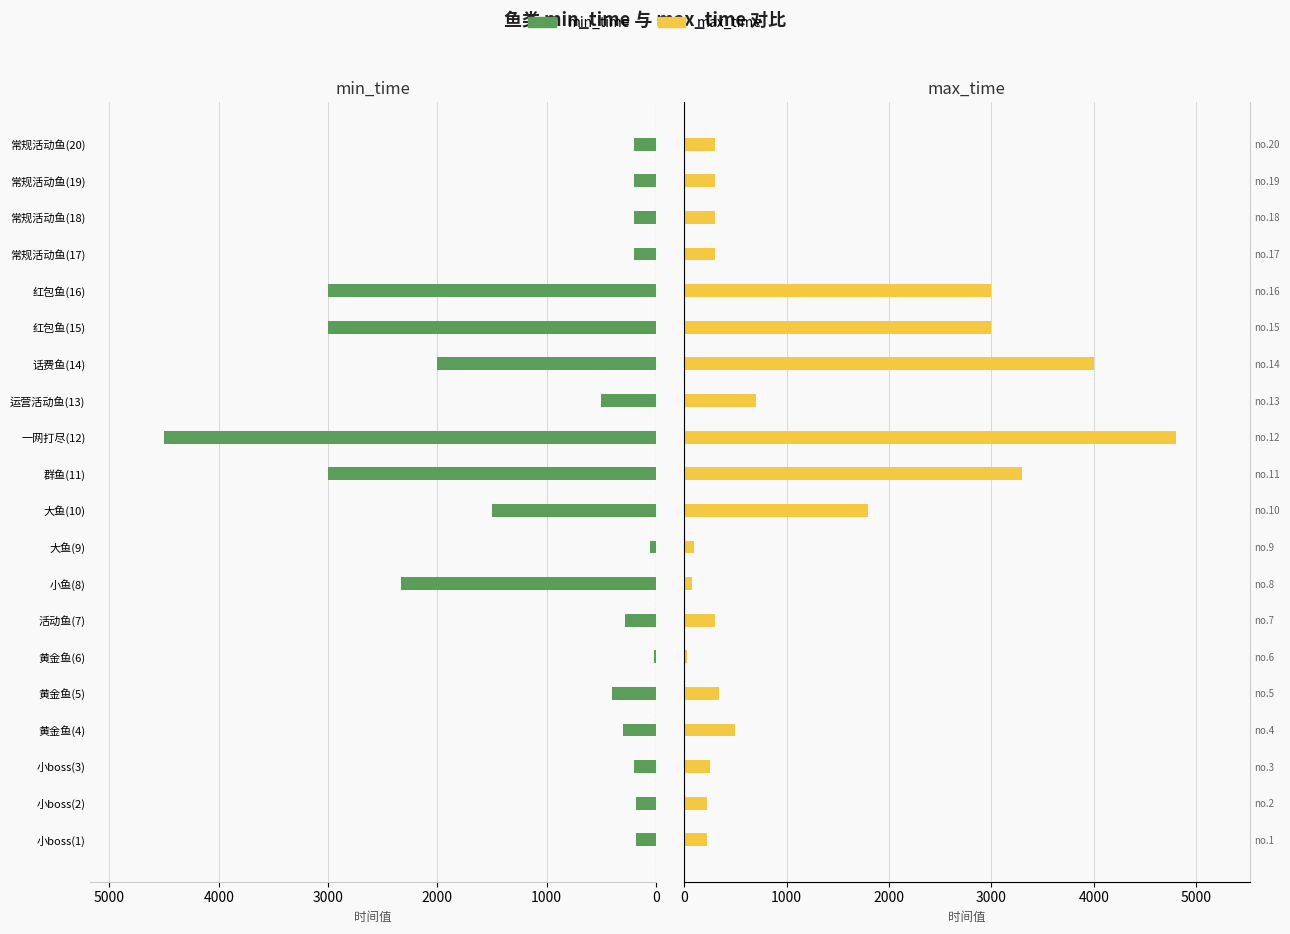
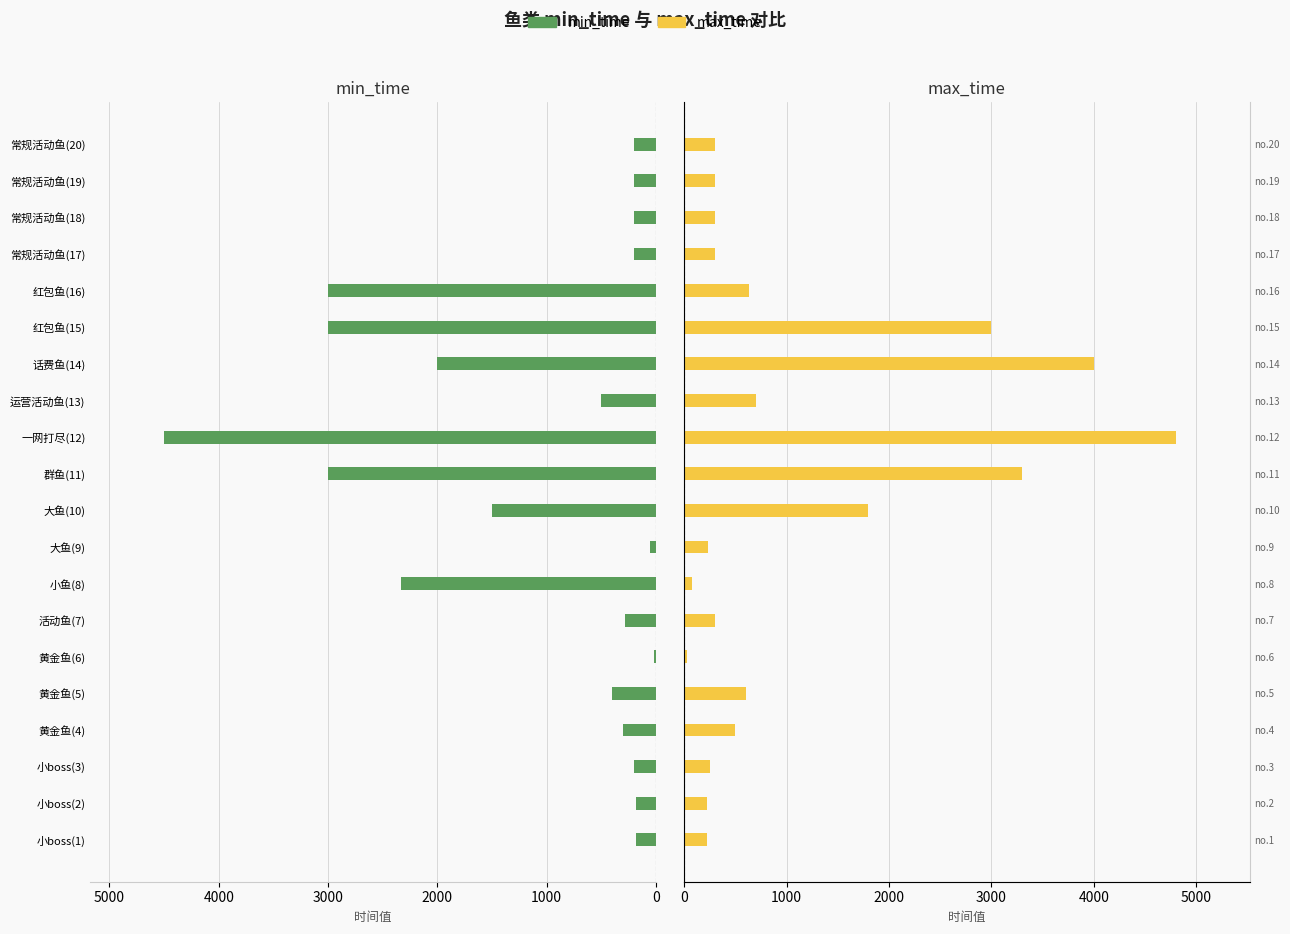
  {
    "min_time": {
      "常规活动鱼(20)": 200,
      "常规活动鱼(19)": 200,
      "常规活动鱼(18)": 200,
      "常规活动鱼(17)": 200,
      "红包鱼(16)": 3000,
      "红包鱼(15)": 3000,
      "话费鱼(14)": 2000,
      "运营活动鱼(13)": 500,
      "一网打尽(12)": 4500,
      "群鱼(11)": 3000,
      "大鱼(10)": 1500,
      "大鱼(9)": 50,
      "小鱼(8)": 2330,
      "活动鱼(7)": 280,
      "黄金鱼(5)": 400,
      "黄金鱼(4)": 300,
      "小boss(3)": 200,
      "小boss(2)": 180,
      "小boss(1)": 180
    },
    "max_time": {
      "no.20": 300,
      "no.19": 300,
      "no.18": 300,
      "no.17": 300,
-     "no.16": 3000,
+     "no.16": 640,
      "no.15": 3000,
      "no.14": 4000,
      "no.13": 700,
      "no.12": 4800,
      "no.11": 3300,
      "no.10": 1800,
-     "no.9": 100,
+     "no.9": 240,
      "no.8": 80,
      "no.7": 300,
      "no.6": 30,
-     "no.5": 340,
+     "no.5": 600,
      "no.4": 500,
      "no.3": 250,
      "no.2": 220,
      "no.1": 220
    }
  }
